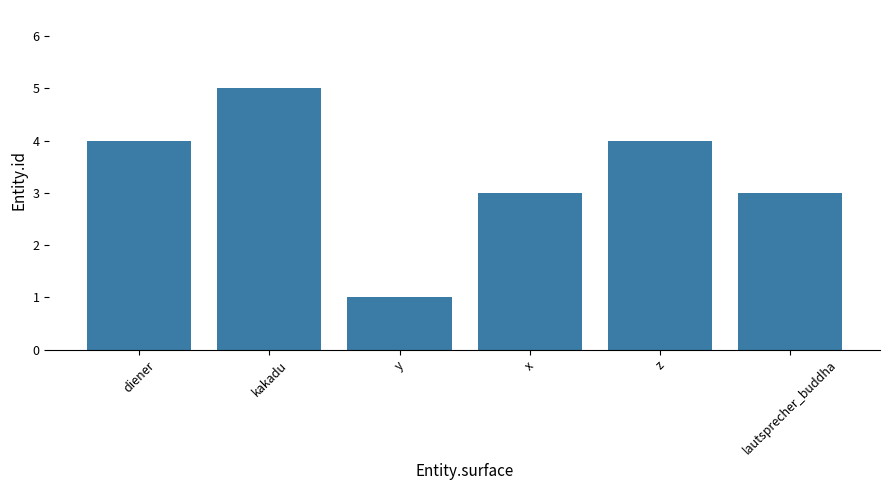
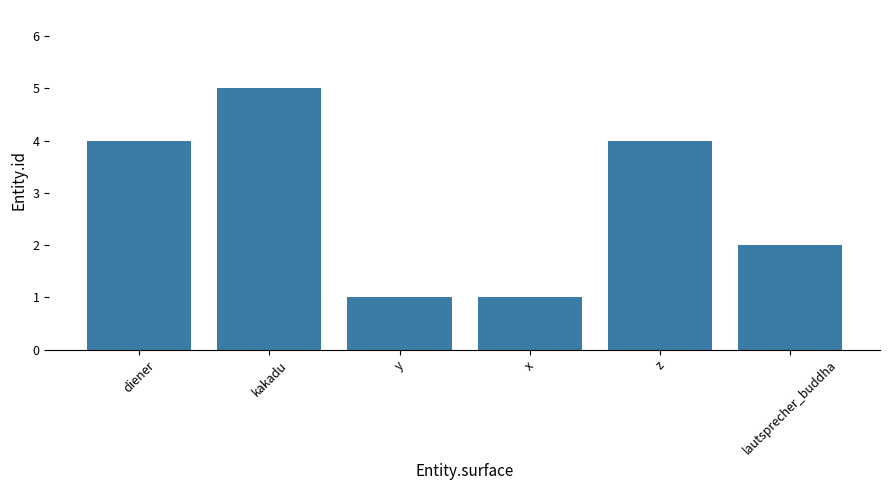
  {
    "diener": 4,
    "kakadu": 5,
    "y": 1,
-   "x": 3,
+   "x": 1,
    "z": 4,
-   "lautsprecher_buddha": 3
+   "lautsprecher_buddha": 2
  }
